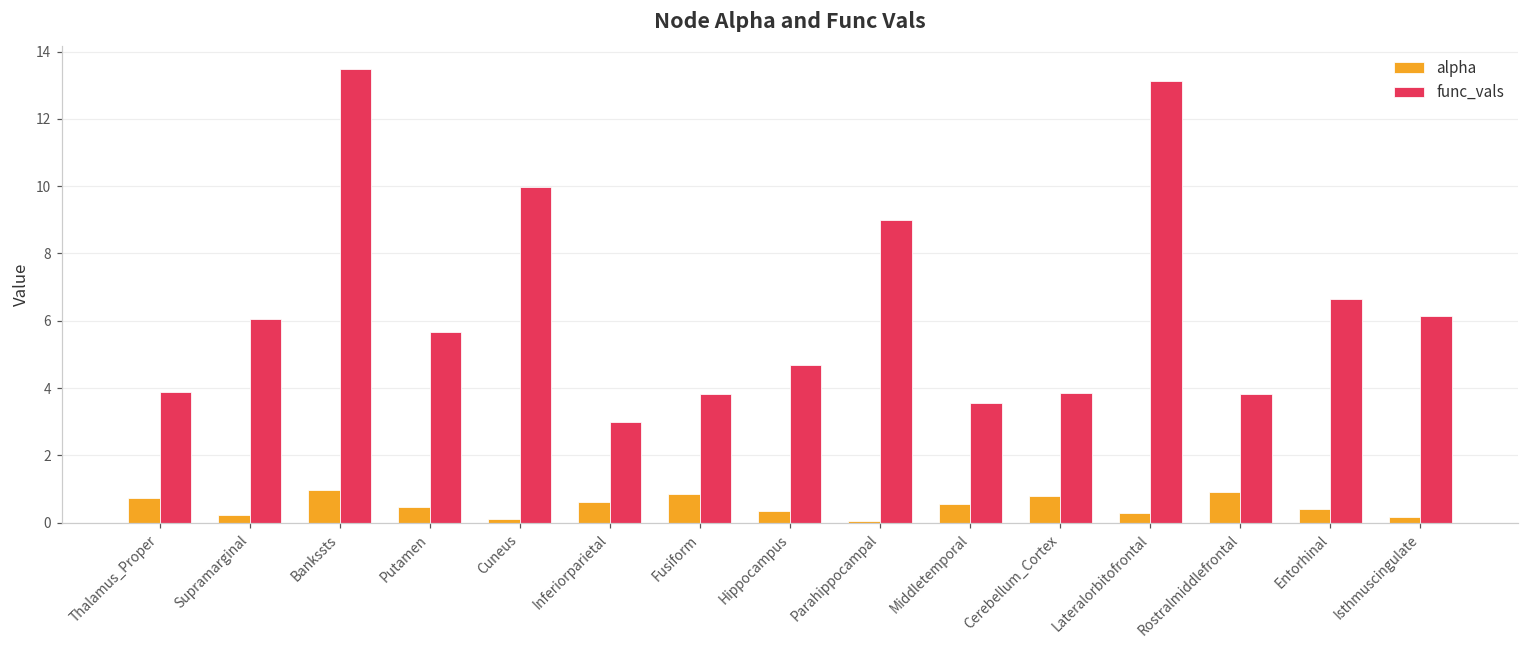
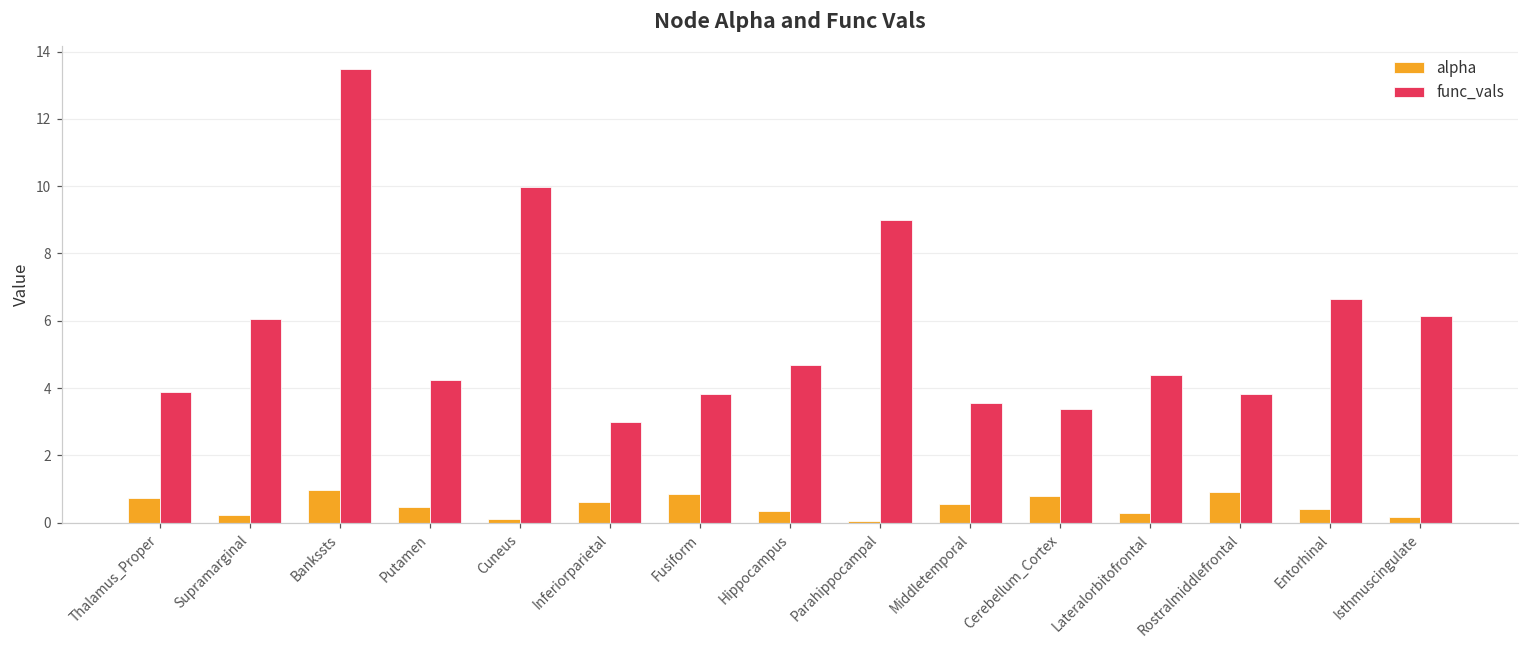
  {
    "alpha": {
      "Thalamus_Proper": 0.7,
      "Supramarginal": 0.2,
      "Bankssts": 1.0,
      "Putamen": 0.5,
      "Cuneus": 0.1,
      "Inferiorparietal": 0.6,
      "Fusiform": 0.9,
      "Hippocampus": 0.4,
      "Middletemporal": 0.5,
      "Cerebellum_Cortex": 0.8,
      "Lateralorbitofrontal": 0.3,
      "Rostralmiddlefrontal": 0.9,
      "Entorhinal": 0.4,
      "Isthmuscingulate": 0.2
    },
    "func_vals": {
      "Thalamus_Proper": 3.9,
      "Supramarginal": 6.1,
      "Bankssts": 13.5,
-     "Putamen": 5.7,
+     "Putamen": 4.2,
      "Cuneus": 10.0,
      "Inferiorparietal": 3.0,
      "Fusiform": 3.8,
      "Hippocampus": 4.7,
      "Parahippocampal": 9.0,
      "Middletemporal": 3.6,
-     "Cerebellum_Cortex": 3.8,
-     "Lateralorbitofrontal": 13.1,
+     "Cerebellum_Cortex": 3.4,
+     "Lateralorbitofrontal": 4.4,
      "Rostralmiddlefrontal": 3.8,
      "Entorhinal": 6.7,
      "Isthmuscingulate": 6.1
    }
  }
